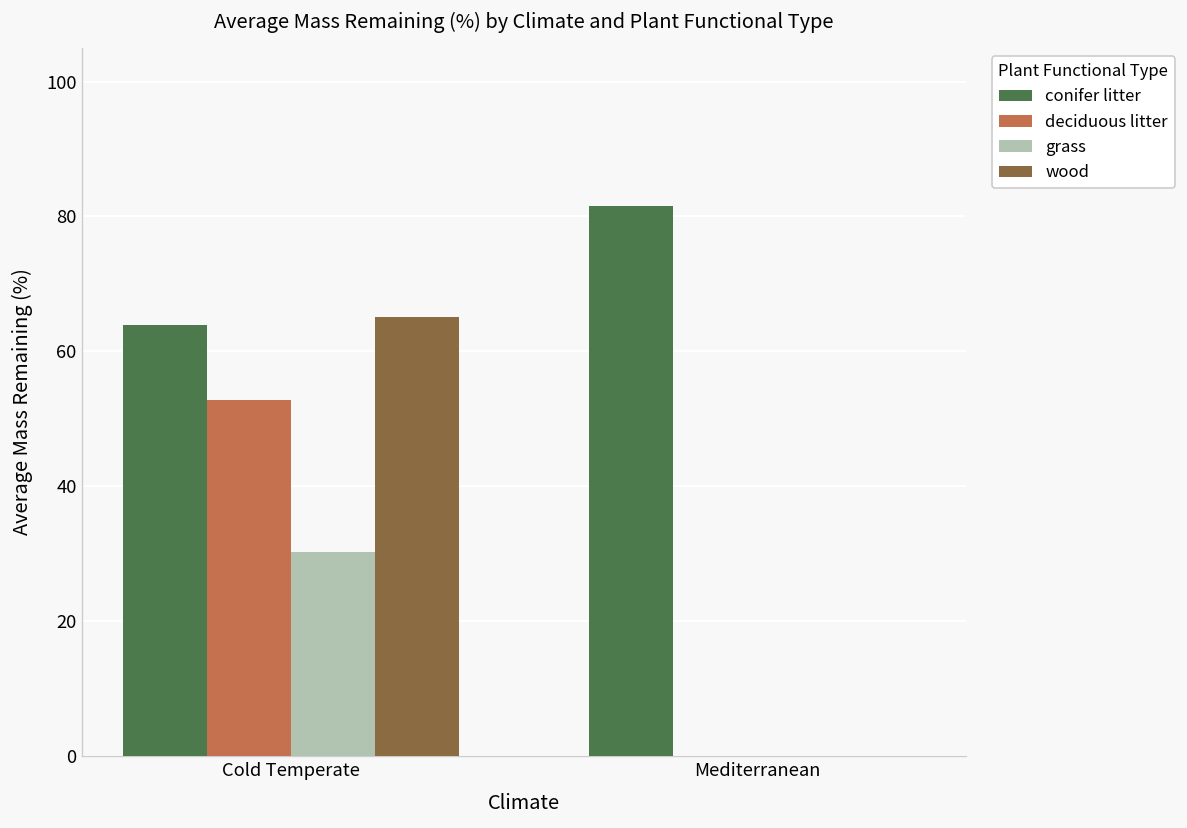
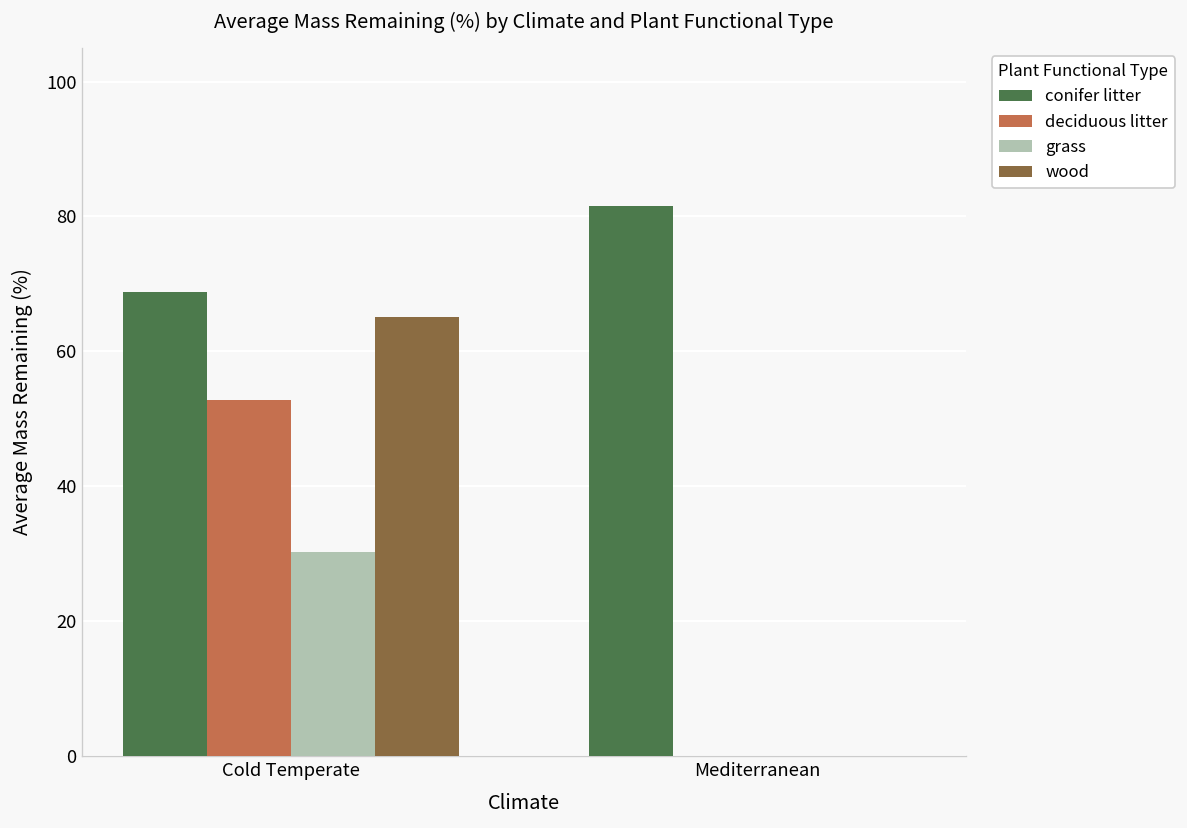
  {
    "conifer litter": {
-     "Cold Temperate": 64,
+     "Cold Temperate": 69,
      "Mediterranean": 82
    },
    "grass": {
      "Cold Temperate": 30,
      "Mediterranean": 0
    }
  }
